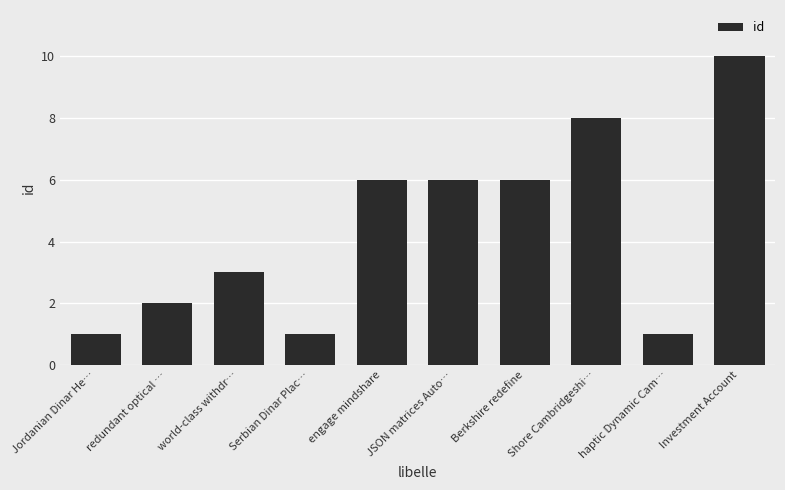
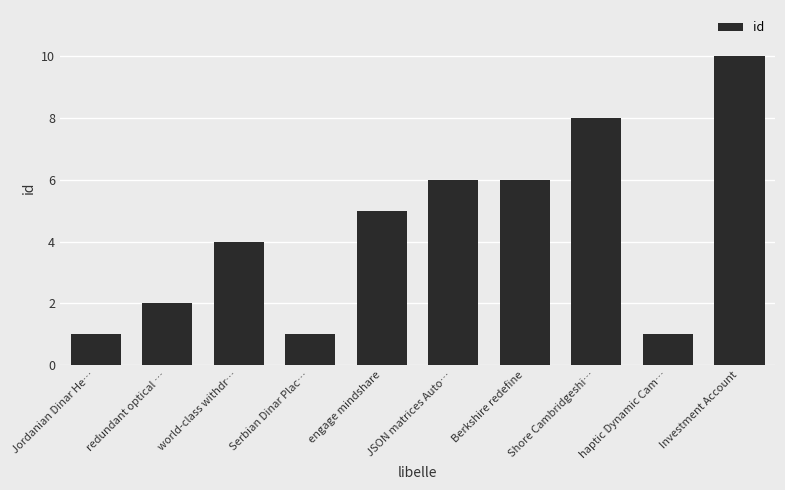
  {
    "Jordanian Dinar He…": 1,
    "redundant optical …": 2,
-   "world-class withdr…": 3,
+   "world-class withdr…": 4,
    "Serbian Dinar Plac…": 1,
-   "engage mindshare": 6,
+   "engage mindshare": 5,
    "JSON matrices Auto…": 6,
    "Berkshire redefine": 6,
    "Shore Cambridgeshi…": 8,
    "haptic Dynamic Cam…": 1,
    "Investment Account": 10
  }
